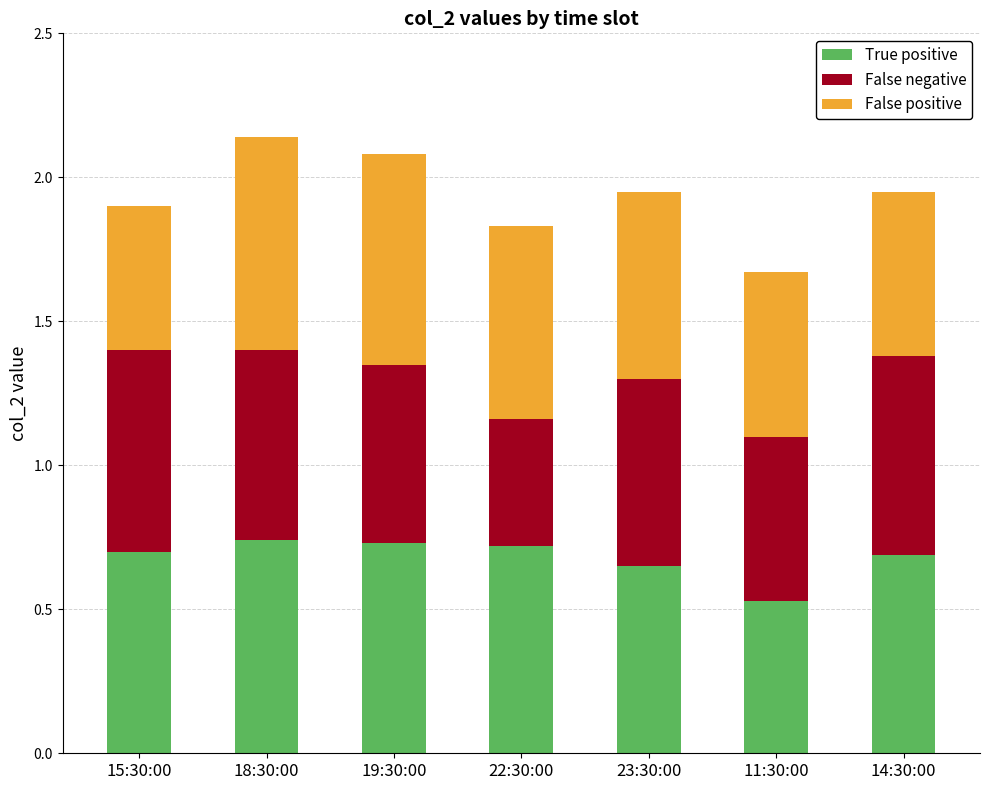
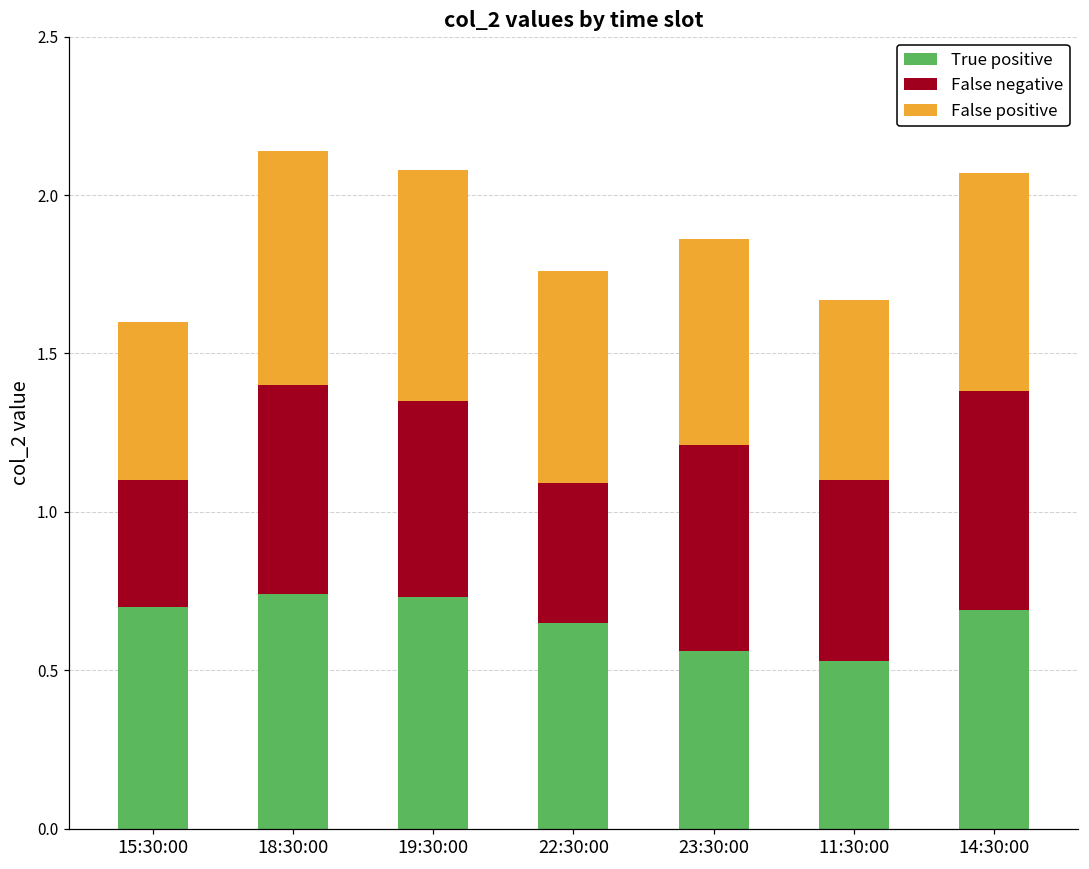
  {
    "True positive": {
      "15:30:00": 0.70,
      "18:30:00": 0.74,
      "19:30:00": 0.73,
-     "22:30:00": 0.72,
-     "23:30:00": 0.65,
+     "22:30:00": 0.65,
+     "23:30:00": 0.56,
      "11:30:00": 0.53,
      "14:30:00": 0.69
    },
    "False negative": {
-     "15:30:00": 0.7,
+     "15:30:00": 0.4,
      "18:30:00": 0.66,
      "19:30:00": 0.62,
      "22:30:00": 0.44,
      "23:30:00": 0.65,
      "11:30:00": 0.57,
      "14:30:00": 0.69
    },
    "False positive": {
      "15:30:00": 0.50,
      "18:30:00": 0.74,
      "19:30:00": 0.73,
      "22:30:00": 0.67,
      "23:30:00": 0.65,
      "11:30:00": 0.57,
-     "14:30:00": 0.57
+     "14:30:00": 0.69
    }
  }
